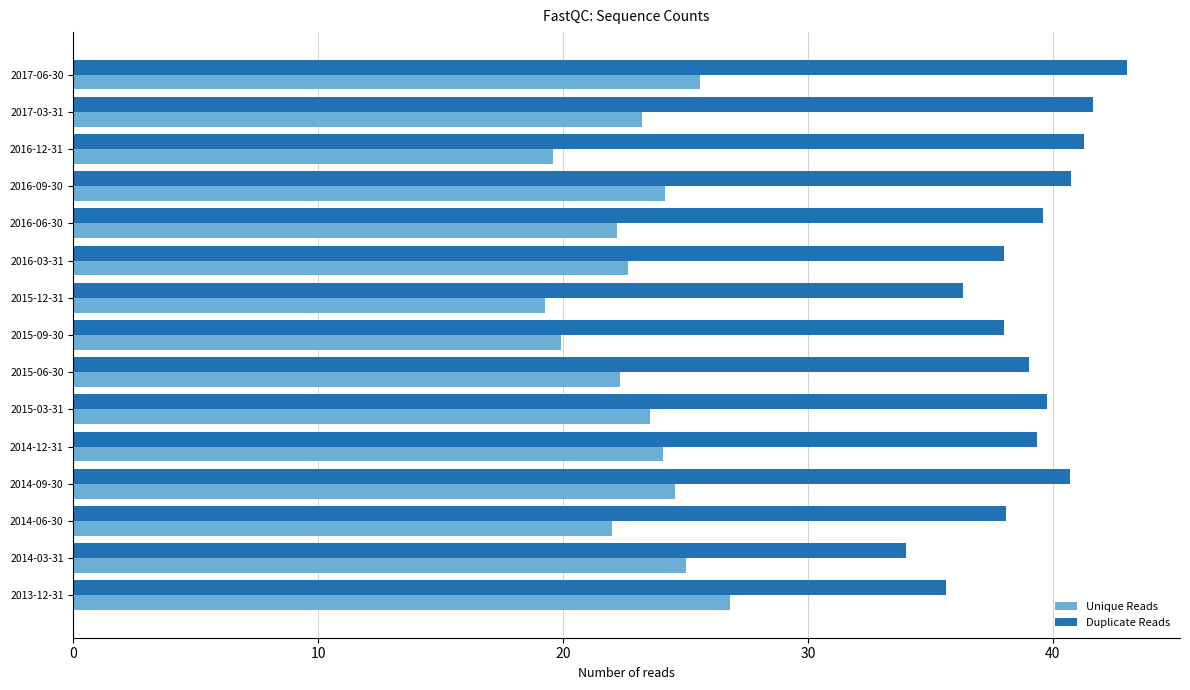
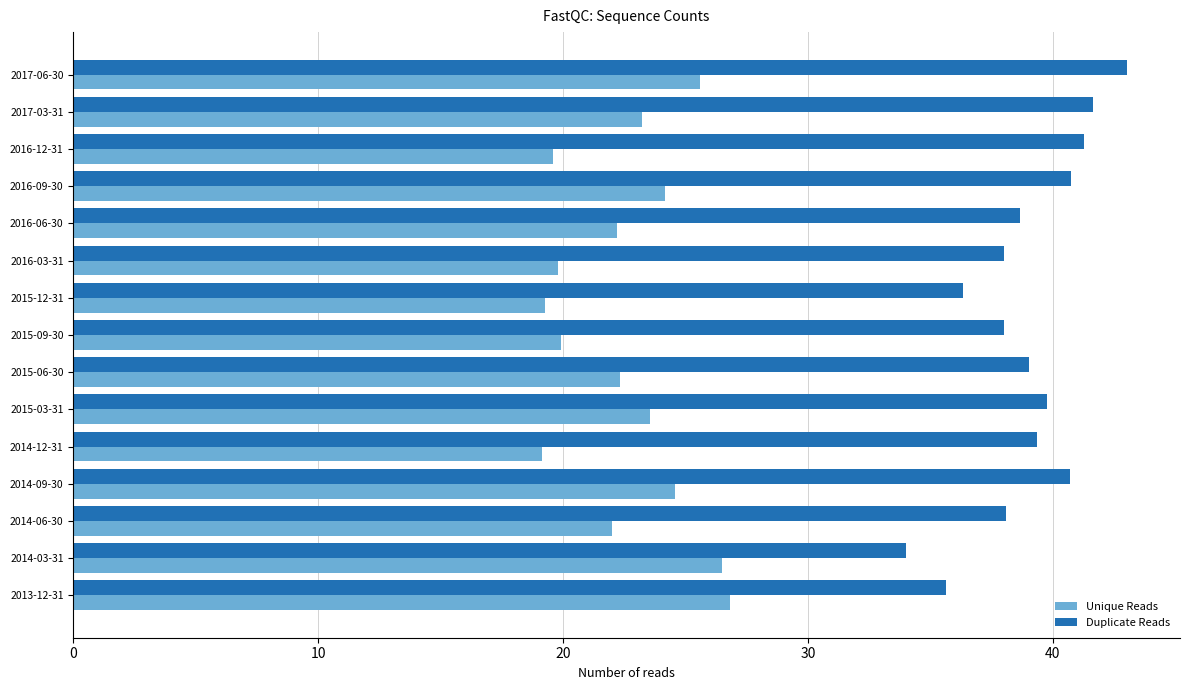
  {
    "Unique Reads": {
      "2017-06-30": 25.6,
      "2017-03-31": 23.2,
      "2016-12-31": 19.6,
      "2016-09-30": 24.1,
      "2016-06-30": 22.2,
-     "2016-03-31": 22.7,
+     "2016-03-31": 19.8,
      "2015-12-31": 19.3,
      "2015-09-30": 19.9,
      "2015-06-30": 22.3,
      "2015-03-31": 23.5,
-     "2014-12-31": 24.1,
+     "2014-12-31": 19.1,
      "2014-09-30": 24.5,
      "2014-06-30": 22.0,
-     "2014-03-31": 25.0,
+     "2014-03-31": 26.5,
      "2013-12-31": 26.8
    },
    "Duplicate Reads": {
      "2017-06-30": 43.0,
      "2017-03-31": 41.6,
      "2016-12-31": 41.3,
      "2016-09-30": 40.7,
-     "2016-06-30": 39.6,
+     "2016-06-30": 38.7,
      "2016-03-31": 38.0,
      "2015-12-31": 36.3,
      "2015-09-30": 38.0,
      "2015-06-30": 39.0,
      "2015-03-31": 39.8,
      "2014-12-31": 39.4,
      "2014-09-30": 40.7,
      "2014-06-30": 38.1,
      "2014-03-31": 34.0,
      "2013-12-31": 35.6
    }
  }
